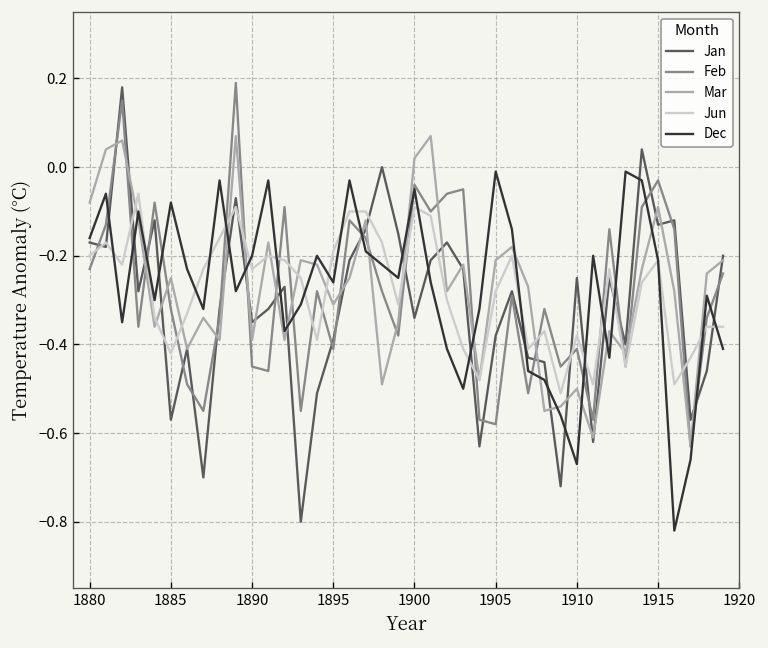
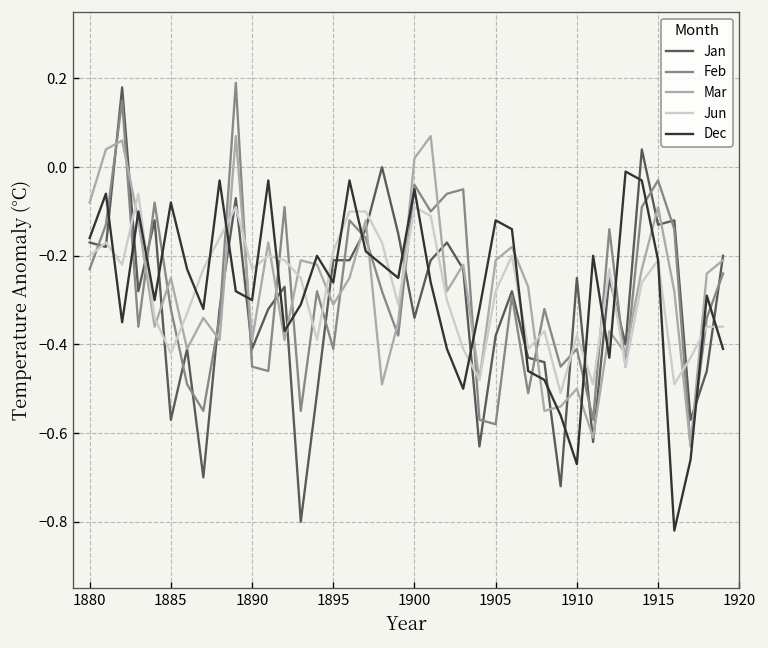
  {
    "Jan": {
      "1880": -0.17,
      "1885": -0.57,
-     "1890": -0.35,
-     "1895": -0.39,
+     "1890": -0.41,
+     "1895": -0.21,
      "1900": -0.34,
      "1905": -0.38,
      "1910": -0.25,
      "1915": -0.13
    },
    "Dec": {
      "1880": -0.16,
      "1885": -0.08,
-     "1890": -0.2,
+     "1890": -0.3,
      "1895": -0.26,
      "1900": -0.05,
-     "1905": -0.01,
+     "1905": -0.12,
      "1910": -0.67
    }
  }
